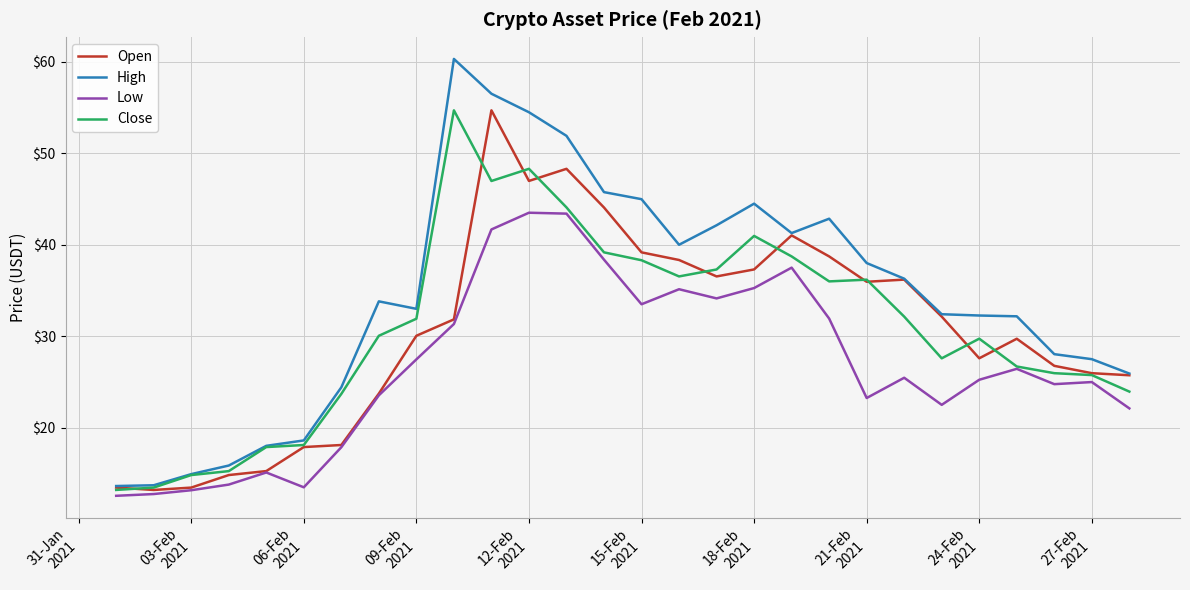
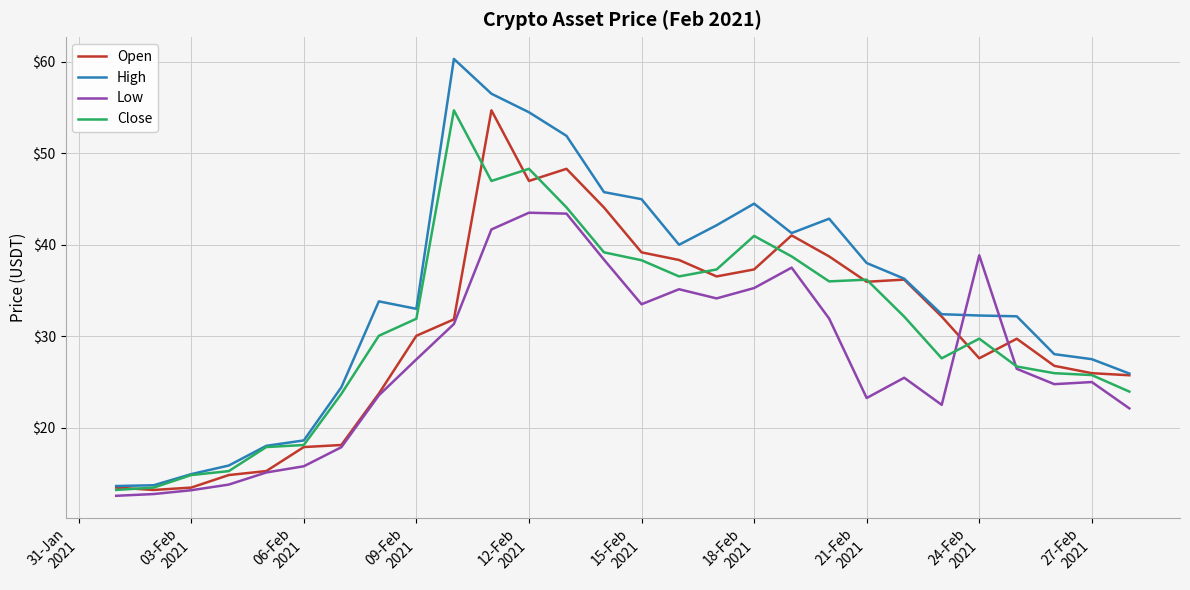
  {
    "Open": {
      "03-Feb 2021": "$13",
      "09-Feb 2021": "$30",
      "12-Feb 2021": "$47",
      "15-Feb 2021": "$39",
      "18-Feb 2021": "$37",
      "24-Feb 2021": "$28"
    },
    "High": {
      "06-Feb 2021": "$19",
      "09-Feb 2021": "$33",
      "12-Feb 2021": "$54",
      "15-Feb 2021": "$45",
      "18-Feb 2021": "$44",
      "21-Feb 2021": "$38",
      "24-Feb 2021": "$32",
      "27-Feb 2021": "$27"
    },
    "Low": {
      "03-Feb 2021": "$13",
-     "06-Feb 2021": "$14",
+     "06-Feb 2021": "$16",
      "09-Feb 2021": "$27",
      "12-Feb 2021": "$44",
      "15-Feb 2021": "$34",
      "18-Feb 2021": "$35",
      "21-Feb 2021": "$23",
-     "24-Feb 2021": "$25",
+     "24-Feb 2021": "$39",
      "27-Feb 2021": "$25"
    },
    "Close": {
      "09-Feb 2021": "$32",
      "12-Feb 2021": "$48",
      "15-Feb 2021": "$38",
      "18-Feb 2021": "$41",
      "24-Feb 2021": "$30"
    }
  }
